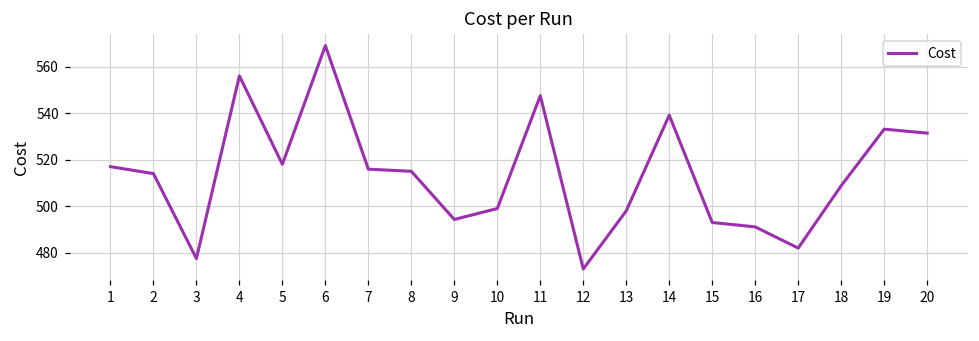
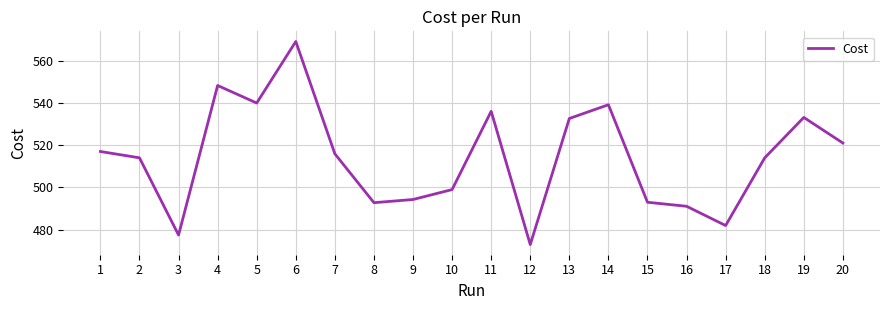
  {
    "1": 517,
    "2": 514,
    "3": 478,
-   "4": 556,
-   "5": 518,
+   "4": 548,
+   "5": 540,
    "6": 569,
    "7": 516,
-   "8": 515,
+   "8": 493,
    "9": 494,
    "10": 499,
-   "11": 548,
+   "11": 536,
    "12": 473,
-   "13": 498,
+   "13": 533,
    "14": 539,
    "15": 493,
    "16": 491,
    "17": 482,
-   "18": 509,
+   "18": 514,
    "19": 533,
-   "20": 531
+   "20": 521
  }
